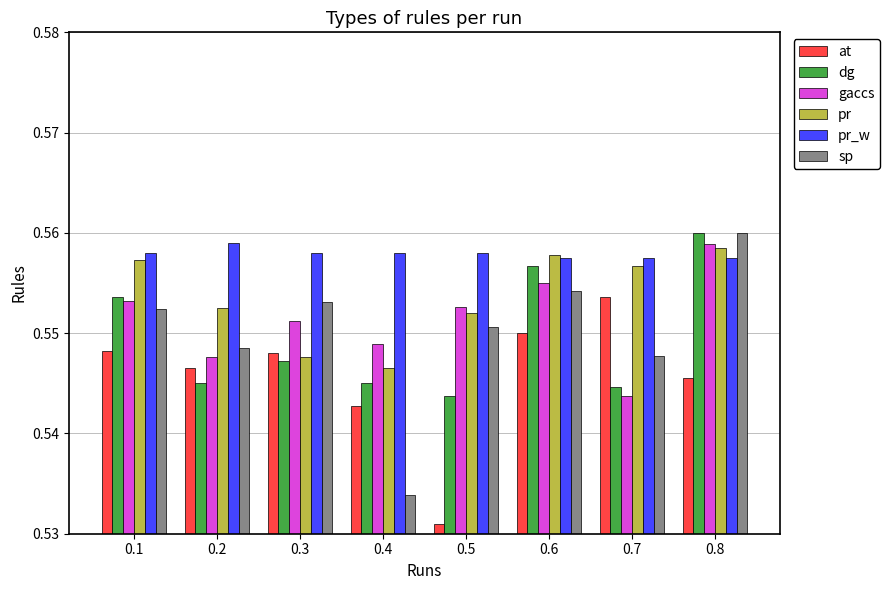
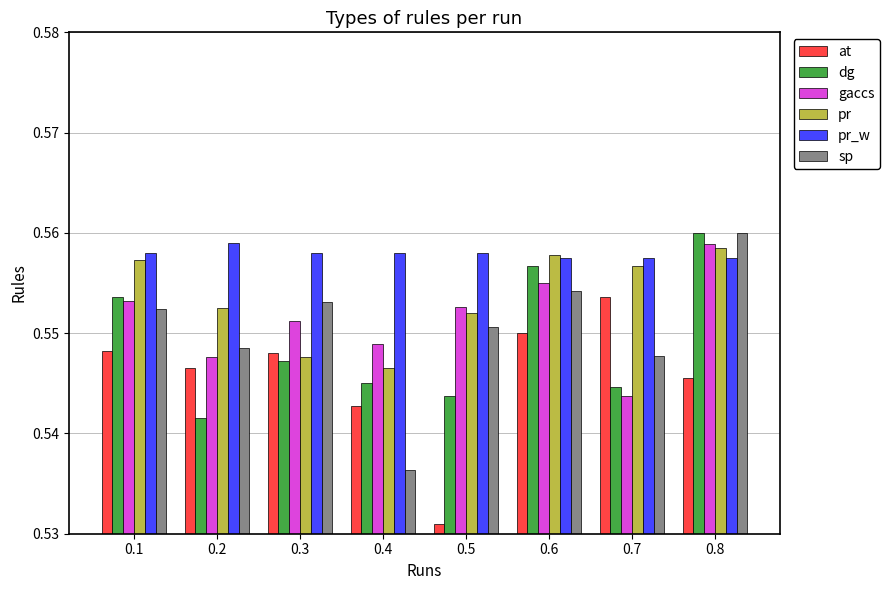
  {
    "at": {
      "0.1": 0.5482,
      "0.2": 0.5465,
      "0.3": 0.5480,
      "0.4": 0.5427,
      "0.5": 0.5310,
      "0.6": 0.5500,
      "0.7": 0.5536,
      "0.8": 0.5455
    },
    "dg": {
      "0.1": 0.5536,
-     "0.2": 0.5450,
+     "0.2": 0.5415,
      "0.3": 0.5472,
      "0.4": 0.5450,
      "0.5": 0.5437,
      "0.6": 0.5567,
      "0.7": 0.5446,
      "0.8": 0.5600
    },
    "gaccs": {
      "0.1": 0.5532,
      "0.2": 0.5476,
      "0.3": 0.5512,
      "0.4": 0.5489,
      "0.5": 0.5526,
      "0.6": 0.5550,
      "0.7": 0.5437,
      "0.8": 0.5589
    },
    "pr": {
      "0.1": 0.5573,
      "0.2": 0.5525,
      "0.3": 0.5476,
      "0.4": 0.5465,
      "0.5": 0.5520,
      "0.6": 0.5578,
      "0.7": 0.5567,
      "0.8": 0.5585
    },
    "pr_w": {
      "0.1": 0.5580,
      "0.2": 0.5590,
      "0.3": 0.5580,
      "0.4": 0.5580,
      "0.5": 0.5580,
      "0.6": 0.5575,
      "0.7": 0.5575,
      "0.8": 0.5575
    },
    "sp": {
      "0.1": 0.5524,
      "0.2": 0.5485,
      "0.3": 0.5531,
-     "0.4": 0.5339,
+     "0.4": 0.5364,
      "0.5": 0.5506,
      "0.6": 0.5542,
      "0.7": 0.5477,
      "0.8": 0.5600
    }
  }
